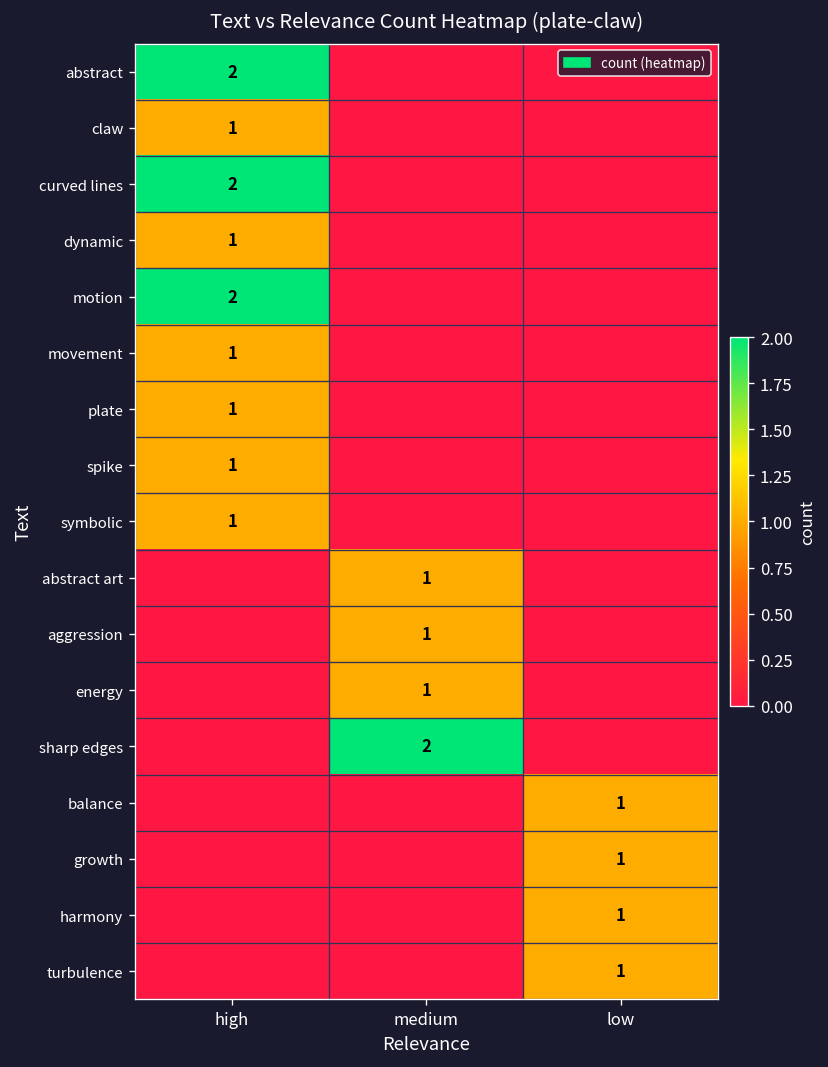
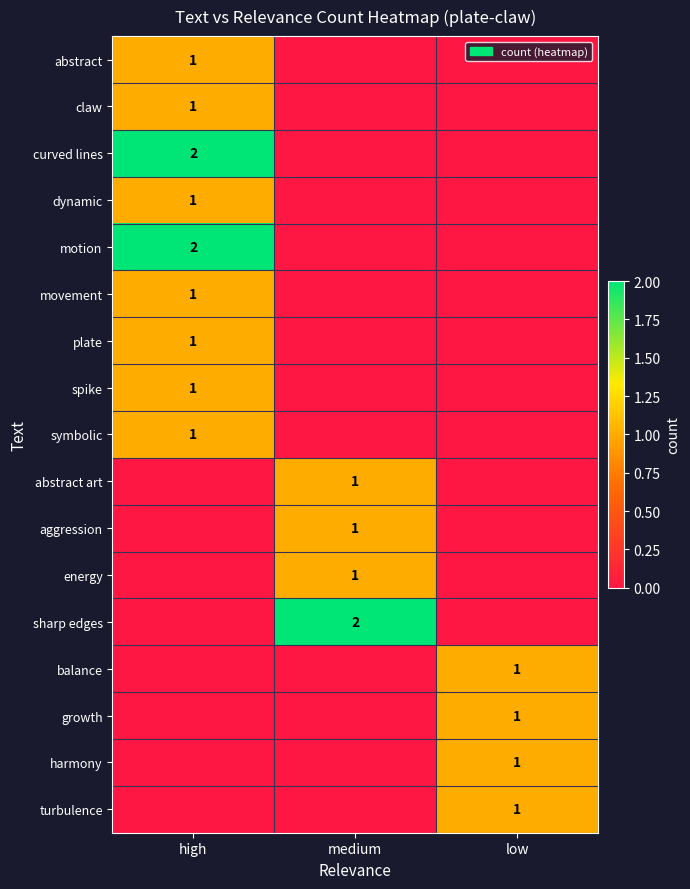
  {
    "abstract": {
-     "high": 2
+     "high": 1
    },
    "claw": {
      "high": 1
    },
    "curved lines": {
      "high": 2
    },
    "dynamic": {
      "high": 1
    },
    "motion": {
      "high": 2
    },
    "movement": {
      "high": 1
    },
    "plate": {
      "high": 1
    },
    "spike": {
      "high": 1
    },
    "symbolic": {
      "high": 1
    },
    "abstract art": {
      "medium": 1
    },
    "aggression": {
      "medium": 1
    },
    "energy": {
      "medium": 1
    },
    "sharp edges": {
      "medium": 2
    },
    "balance": {
      "low": 1
    },
    "growth": {
      "low": 1
    },
    "harmony": {
      "low": 1
    },
    "turbulence": {
      "low": 1
    }
  }
